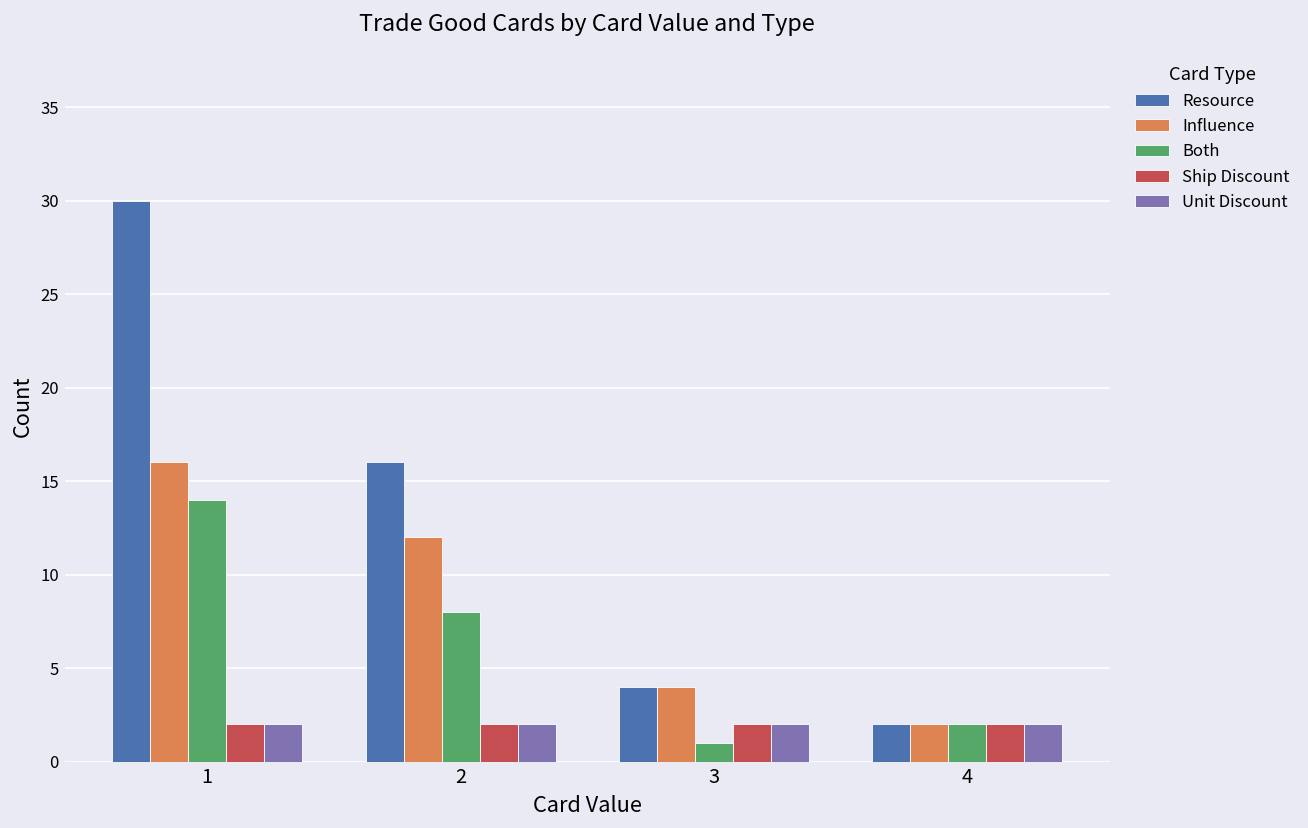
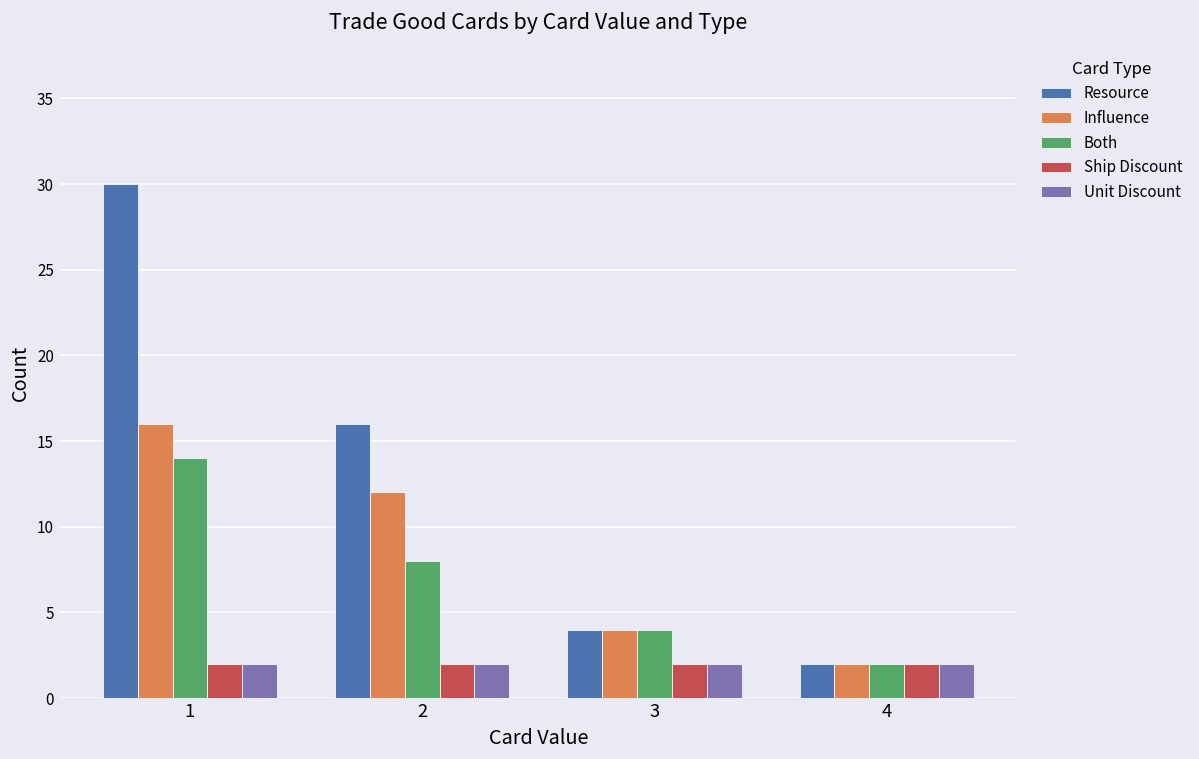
  {
    "Both": {
      "1": 14,
      "2": 8,
-     "3": 1,
+     "3": 4,
      "4": 2
    }
  }
